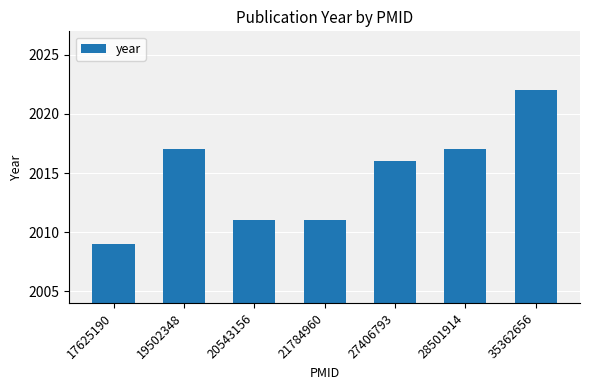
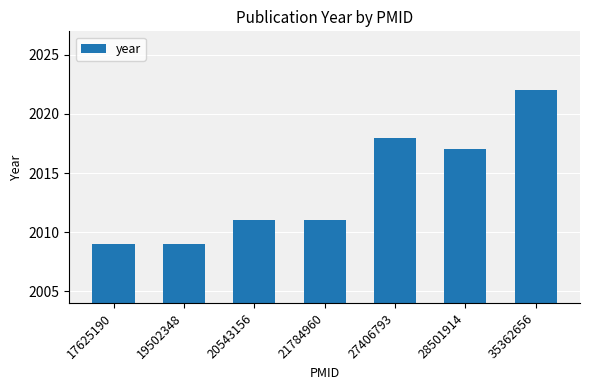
  {
    "17625190": 2009,
-   "19502348": 2017,
+   "19502348": 2009,
    "20543156": 2011,
    "21784960": 2011,
-   "27406793": 2016,
+   "27406793": 2018,
    "28501914": 2017,
    "35362656": 2022
  }
